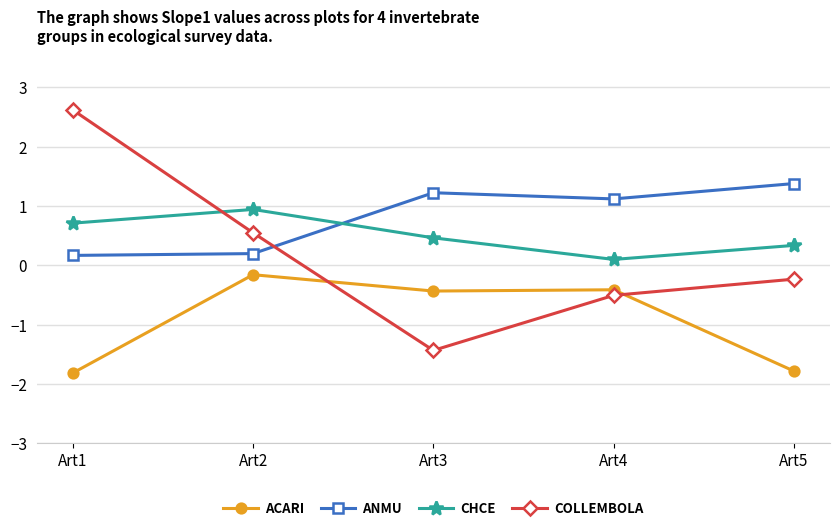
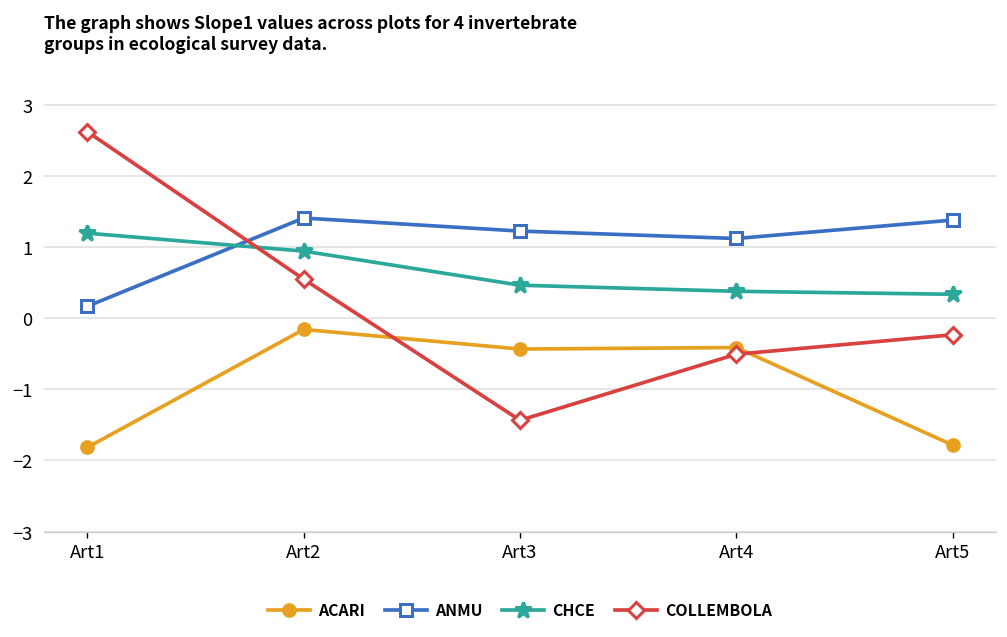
  {
    "ANMU": {
      "Art1": 0.2,
-     "Art2": 0.2,
+     "Art2": 1.4,
      "Art3": 1.2,
      "Art4": 1.1,
      "Art5": 1.4
    },
    "CHCE": {
-     "Art1": 0.7,
+     "Art1": 1.2,
      "Art2": 0.9,
      "Art3": 0.5,
-     "Art4": 0.1,
+     "Art4": 0.4,
      "Art5": 0.3
    }
  }
